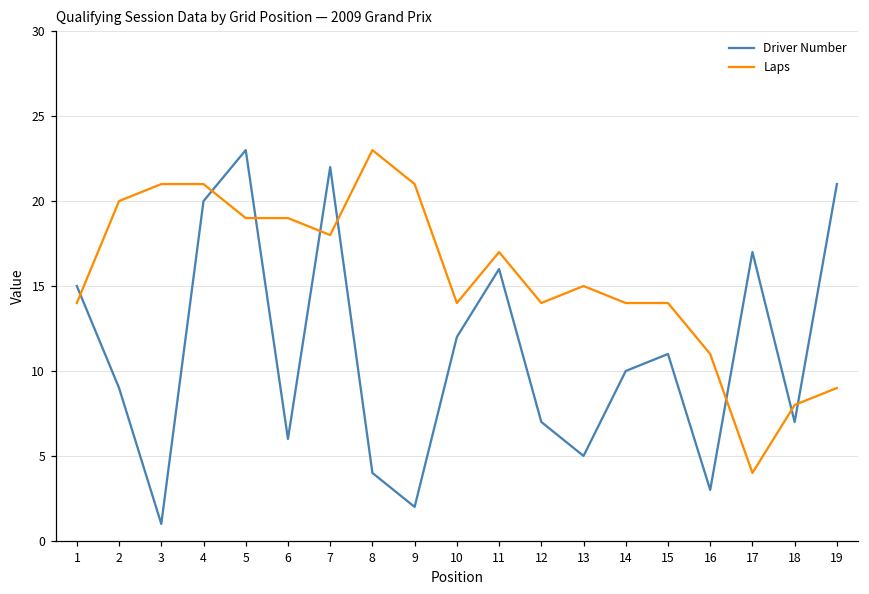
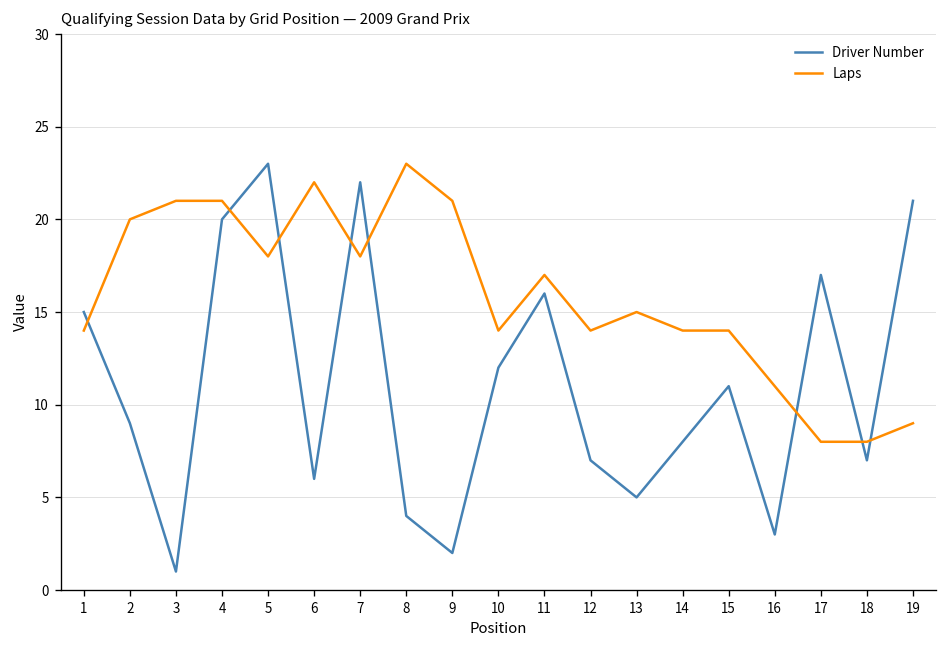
  {
    "Driver Number": {
      "1": 15,
      "2": 9,
      "3": 1,
      "4": 20,
      "5": 23,
      "6": 6,
      "7": 22,
      "8": 4,
      "9": 2,
      "10": 12,
      "11": 16,
      "12": 7,
      "13": 5,
-     "14": 10,
+     "14": 8,
      "15": 11,
      "16": 3,
      "17": 17,
      "18": 7,
      "19": 21
    },
    "Laps": {
      "1": 14,
      "2": 20,
      "3": 21,
      "4": 21,
-     "5": 19,
-     "6": 19,
+     "5": 18,
+     "6": 22,
      "7": 18,
      "8": 23,
      "9": 21,
      "10": 14,
      "11": 17,
      "12": 14,
      "13": 15,
      "14": 14,
      "15": 14,
      "16": 11,
-     "17": 4,
+     "17": 8,
      "18": 8,
      "19": 9
    }
  }
